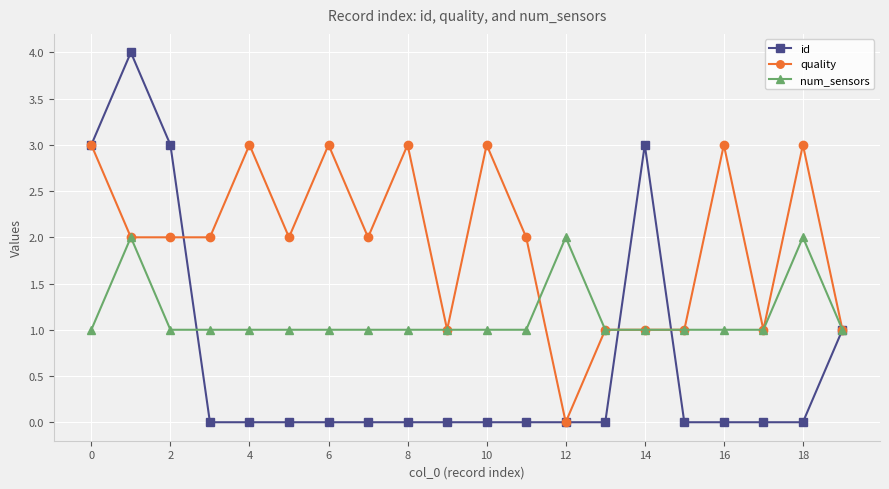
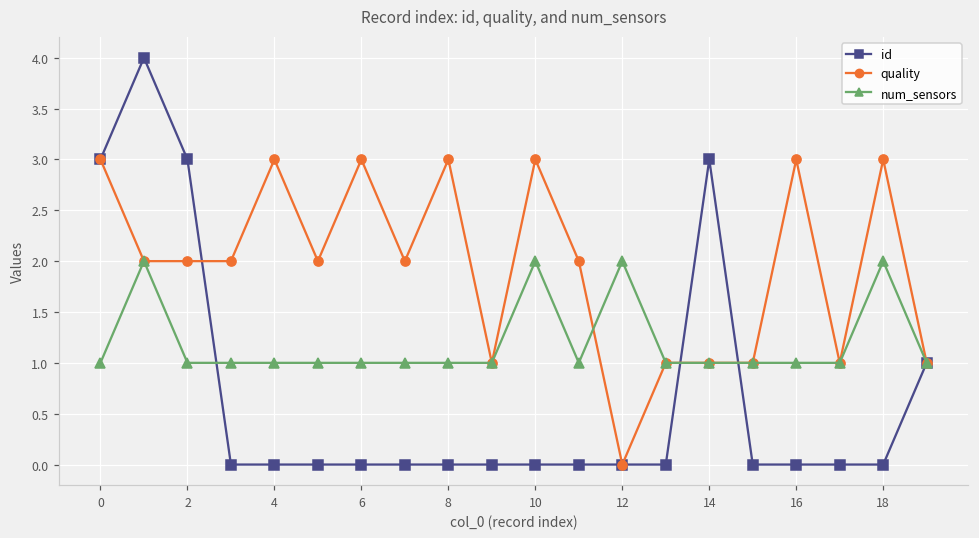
  {
    "id": {
      "2": 3,
      "4": 0,
      "6": 0,
      "8": 0,
      "10": 0,
      "14": 3,
      "16": 0,
      "18": 0
    },
    "quality": {
      "2": 2,
      "4": 3,
      "6": 3,
      "8": 3,
      "10": 3,
      "16": 3,
      "18": 3
    },
    "num_sensors": {
      "0": 1,
      "2": 1,
      "4": 1,
      "6": 1,
      "8": 1,
-     "10": 1,
+     "10": 2,
      "12": 2,
      "16": 1,
      "18": 2
    }
  }
